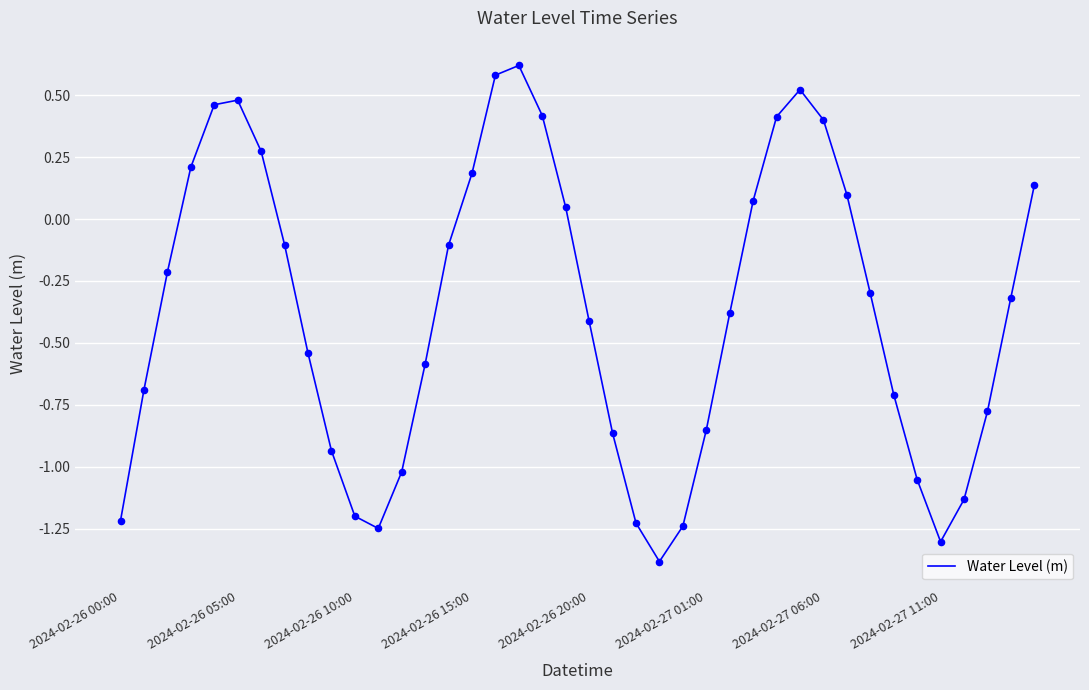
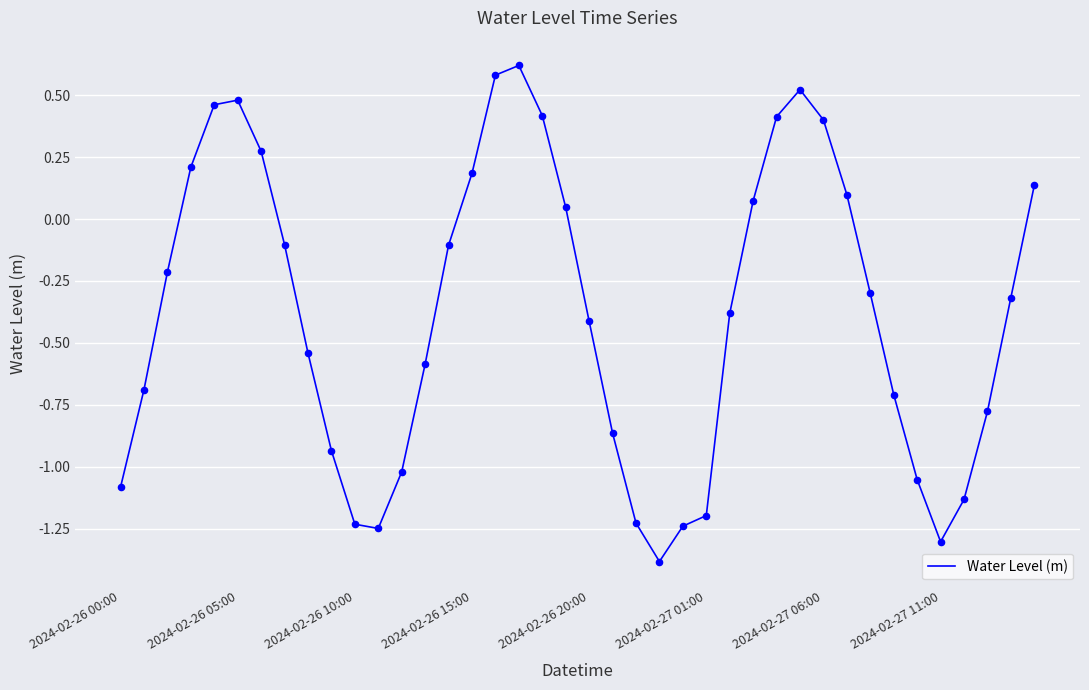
  {
-   "2024-02-26 00:00": -1.22,
+   "2024-02-26 00:00": -1.08,
    "2024-02-26 05:00": 0.48,
-   "2024-02-26 10:00": -1.20,
+   "2024-02-26 10:00": -1.23,
    "2024-02-26 15:00": 0.18,
    "2024-02-26 20:00": -0.41,
-   "2024-02-27 01:00": -0.85,
+   "2024-02-27 01:00": -1.20,
    "2024-02-27 06:00": 0.40,
    "2024-02-27 11:00": -1.30
  }
